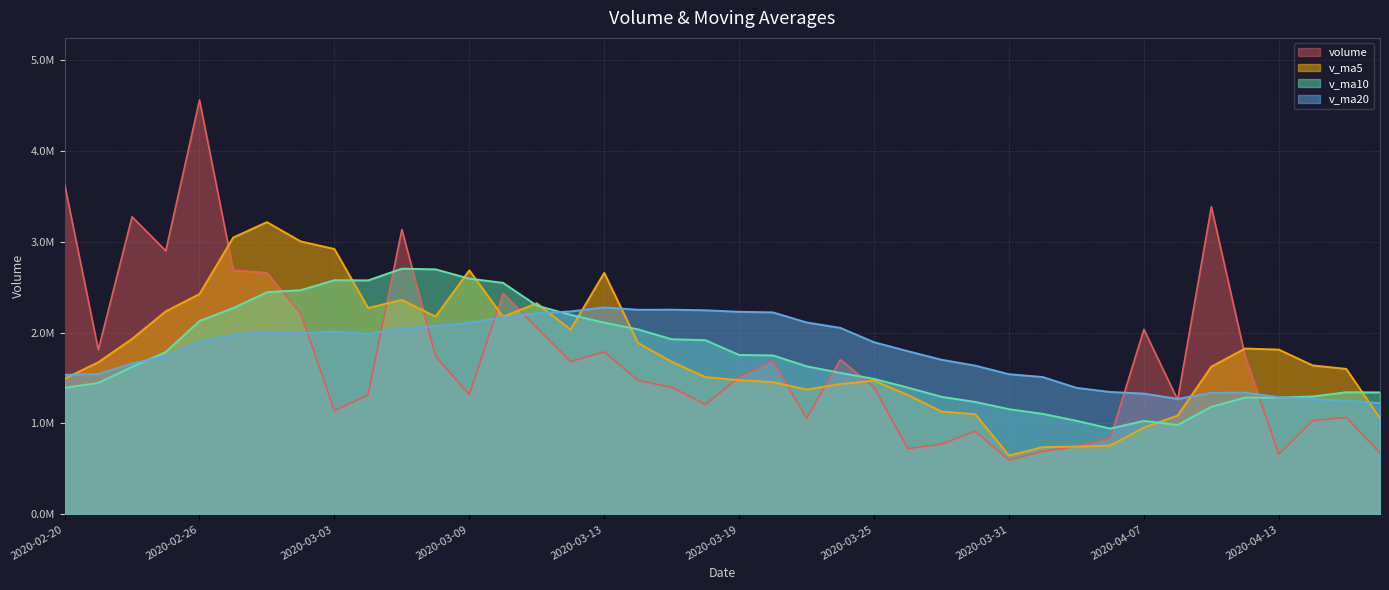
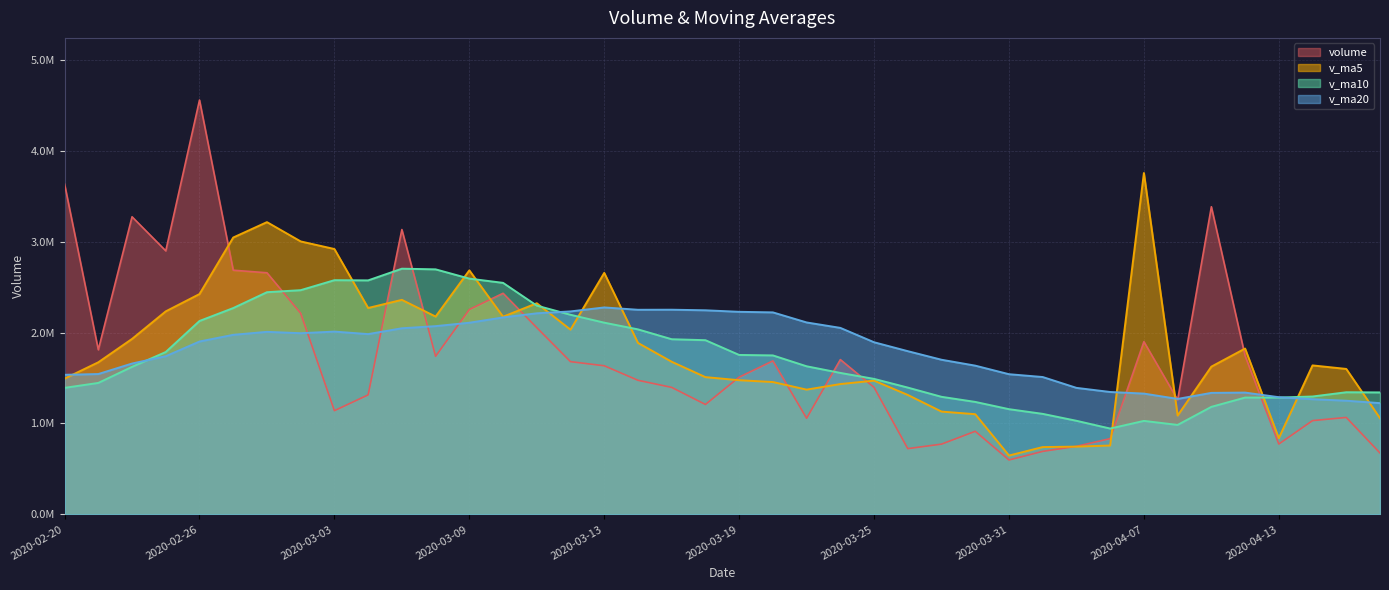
  {
    "volume": {
      "2020-02-20": 3600000,
      "2020-02-26": 4600000,
      "2020-03-03": 1100000,
-     "2020-03-09": 1300000,
-     "2020-03-13": 1800000,
+     "2020-03-09": 2300000,
+     "2020-03-13": 1600000,
      "2020-03-19": 1500000,
      "2020-03-25": 1400000,
      "2020-03-31": 600000,
-     "2020-04-07": 2000000,
-     "2020-04-13": 700000
+     "2020-04-07": 1900000,
+     "2020-04-13": 800000
    },
    "v_ma5": {
      "2020-02-20": 1500000,
      "2020-02-26": 2400000,
      "2020-03-03": 2900000,
      "2020-03-09": 2700000,
      "2020-03-13": 2700000,
      "2020-03-19": 1500000,
      "2020-03-31": 600000,
-     "2020-04-07": 1000000,
-     "2020-04-13": 1800000
+     "2020-04-07": 3800000,
+     "2020-04-13": 800000
    }
  }
